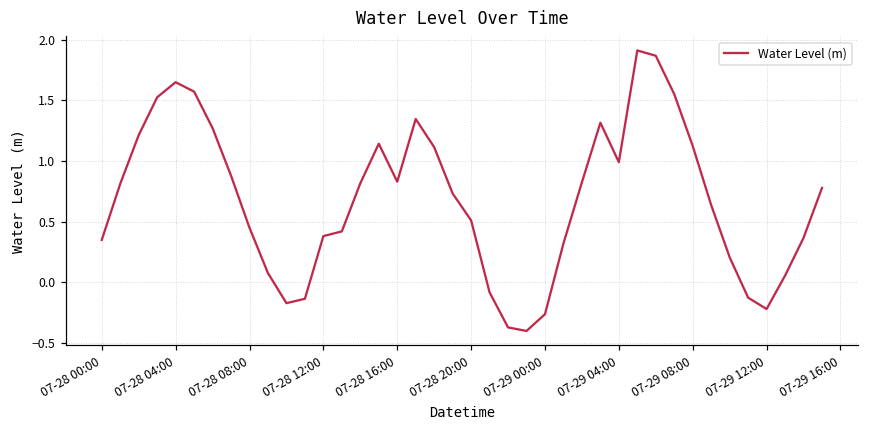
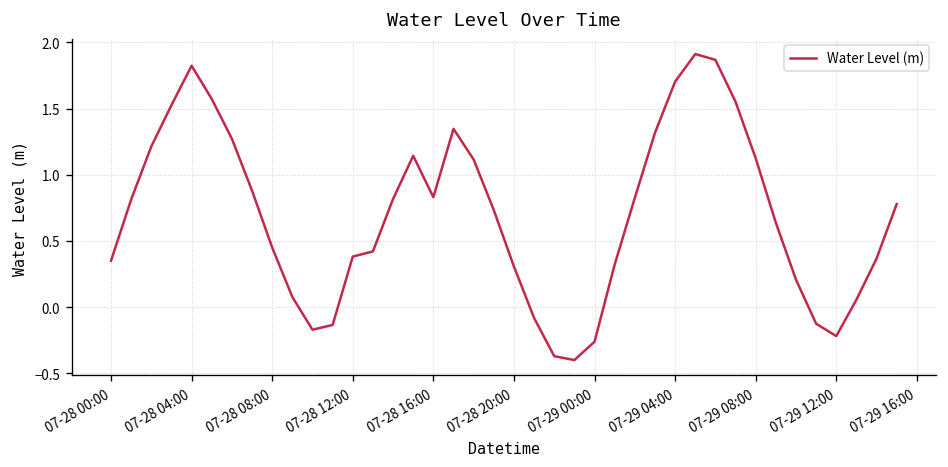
  {
    "07-28 00:00": 0.35,
-   "07-28 04:00": 1.65,
+   "07-28 04:00": 1.82,
    "07-28 08:00": 0.45,
    "07-28 12:00": 0.38,
    "07-28 16:00": 0.83,
-   "07-28 20:00": 0.51,
+   "07-28 20:00": 0.31,
    "07-29 00:00": -0.26,
-   "07-29 04:00": 0.99,
+   "07-29 04:00": 1.70,
    "07-29 08:00": 1.12,
    "07-29 12:00": -0.22
  }
